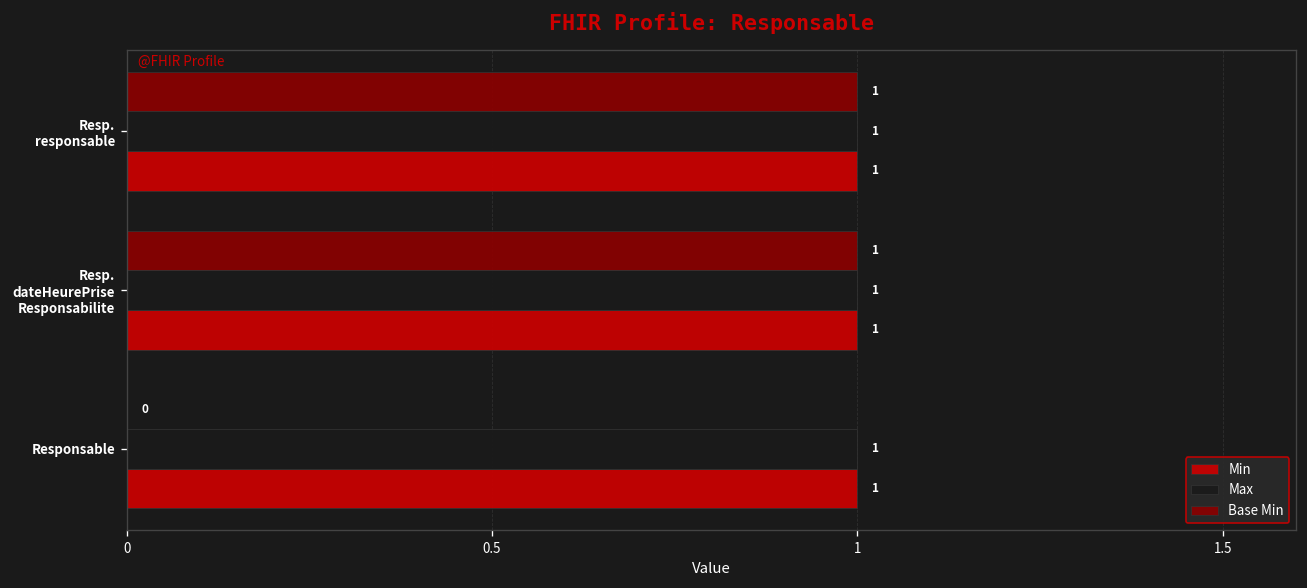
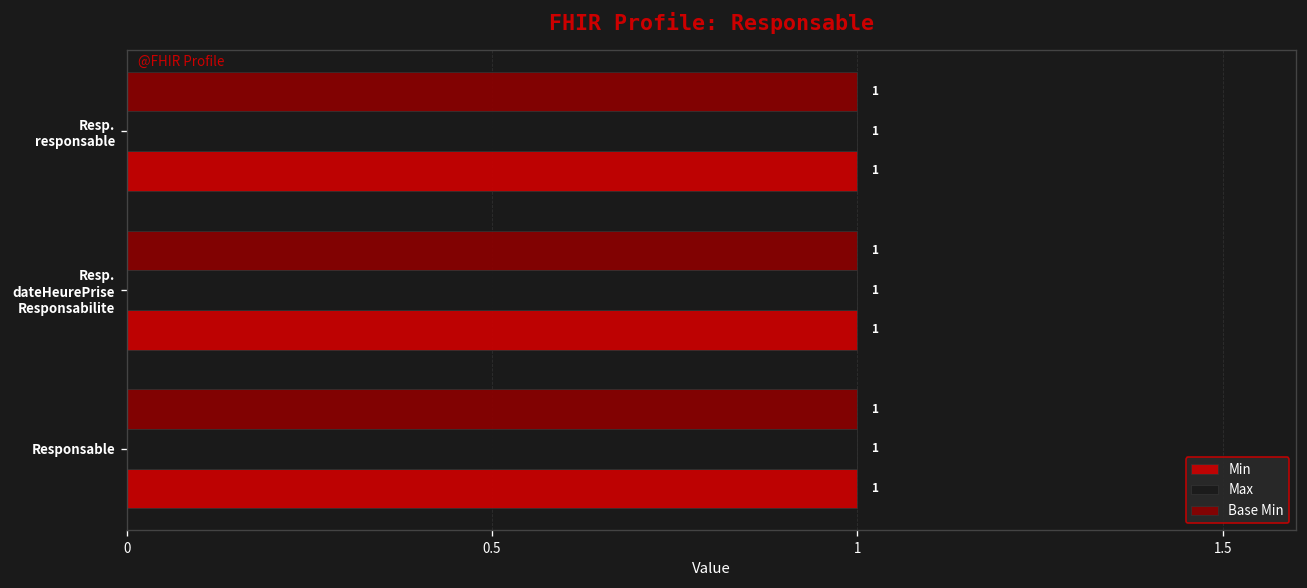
  {
    "Min": {
      "Resp. responsable": 1,
      "Resp. dateHeurePrise Responsabilite": 1,
      "Responsable": 1
    },
    "Max": {
      "Resp. responsable": 1,
      "Resp. dateHeurePrise Responsabilite": 1,
      "Responsable": 1
    },
    "Base Min": {
      "Resp. responsable": 1,
      "Resp. dateHeurePrise Responsabilite": 1,
-     "Responsable": 0
+     "Responsable": 1
    }
  }
